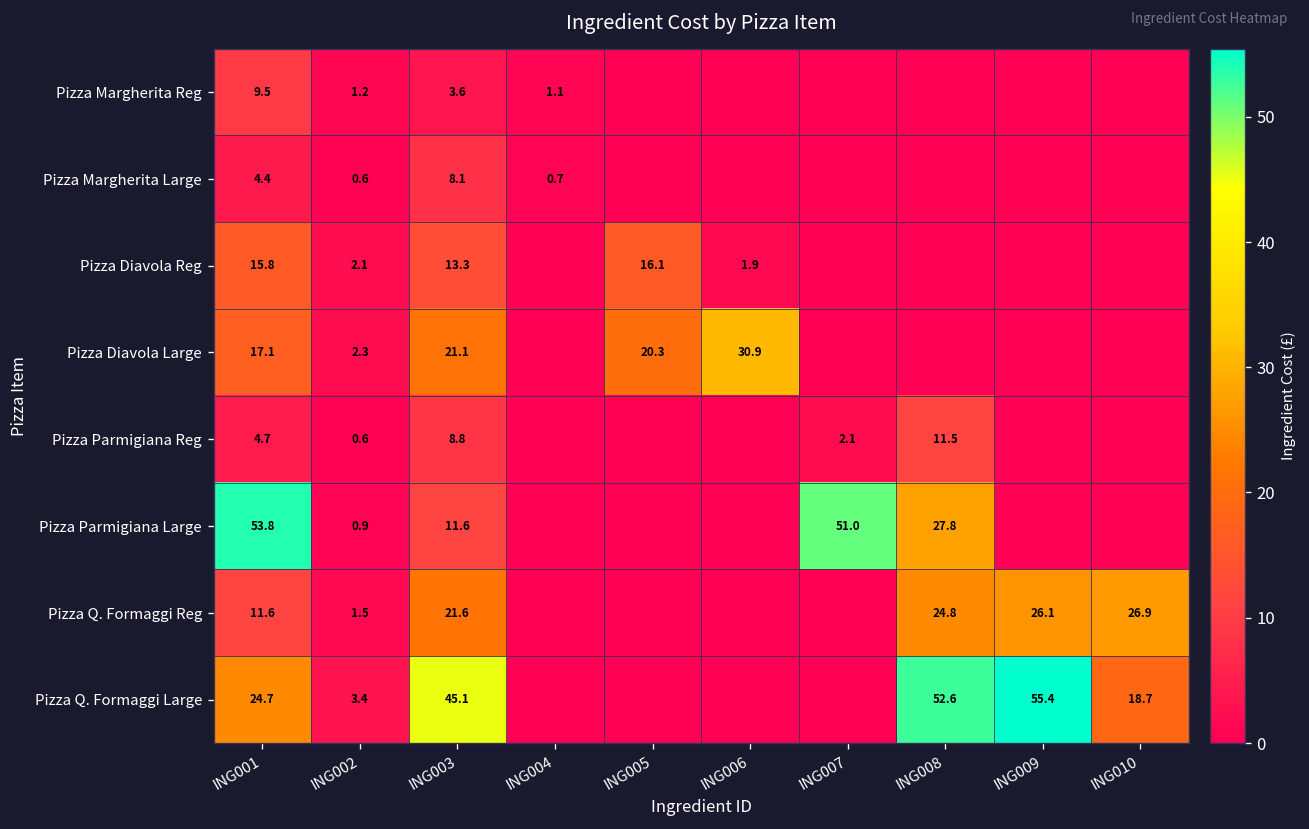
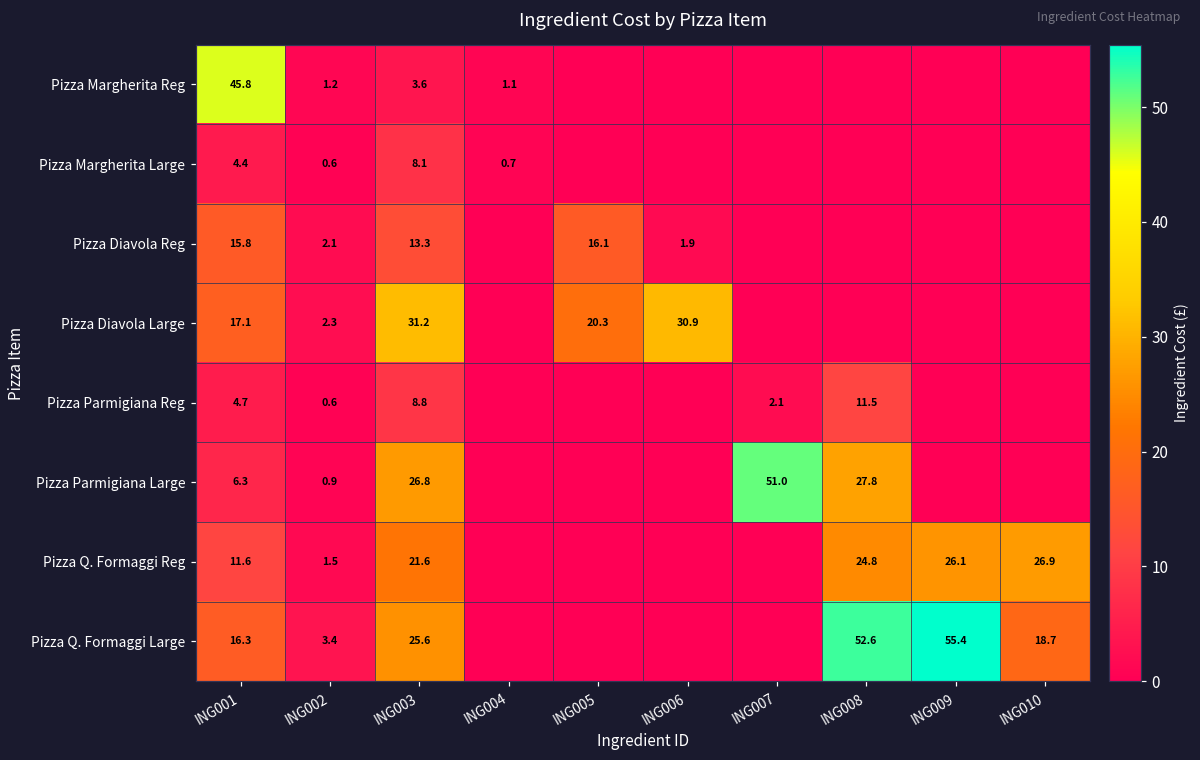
  {
    "Pizza Margherita Reg": {
-     "ING001": 9.5,
+     "ING001": 45.8,
      "ING002": 1.2,
      "ING003": 3.6,
      "ING004": 1.1
    },
    "Pizza Margherita Large": {
      "ING001": 4.4,
      "ING002": 0.6,
      "ING003": 8.1,
      "ING004": 0.7
    },
    "Pizza Diavola Reg": {
      "ING001": 15.8,
      "ING002": 2.1,
      "ING003": 13.3,
      "ING005": 16.1,
      "ING006": 1.9
    },
    "Pizza Diavola Large": {
      "ING001": 17.1,
      "ING002": 2.3,
-     "ING003": 21.1,
+     "ING003": 31.2,
      "ING005": 20.3,
      "ING006": 30.9
    },
    "Pizza Parmigiana Reg": {
      "ING001": 4.7,
      "ING002": 0.6,
      "ING003": 8.8,
      "ING007": 2.1,
      "ING008": 11.5
    },
    "Pizza Parmigiana Large": {
-     "ING001": 53.8,
+     "ING001": 6.3,
      "ING002": 0.9,
-     "ING003": 11.6,
+     "ING003": 26.8,
      "ING007": 51.0,
      "ING008": 27.8
    },
    "Pizza Q. Formaggi Reg": {
      "ING001": 11.6,
      "ING002": 1.5,
      "ING003": 21.6,
      "ING008": 24.8,
      "ING009": 26.1,
      "ING010": 26.9
    },
    "Pizza Q. Formaggi Large": {
-     "ING001": 24.7,
+     "ING001": 16.3,
      "ING002": 3.4,
-     "ING003": 45.1,
+     "ING003": 25.6,
      "ING008": 52.6,
      "ING009": 55.4,
      "ING010": 18.7
    }
  }
